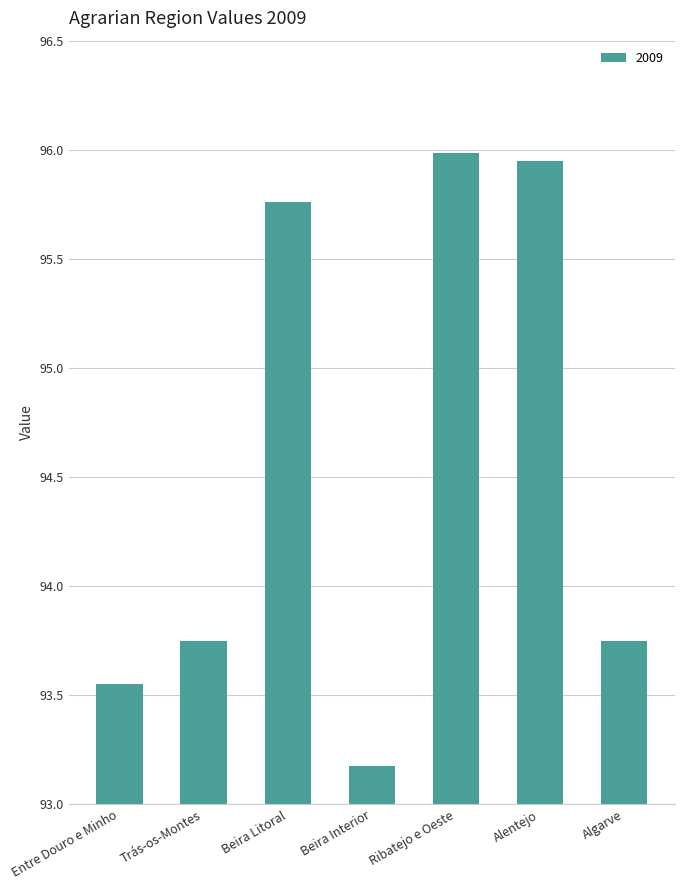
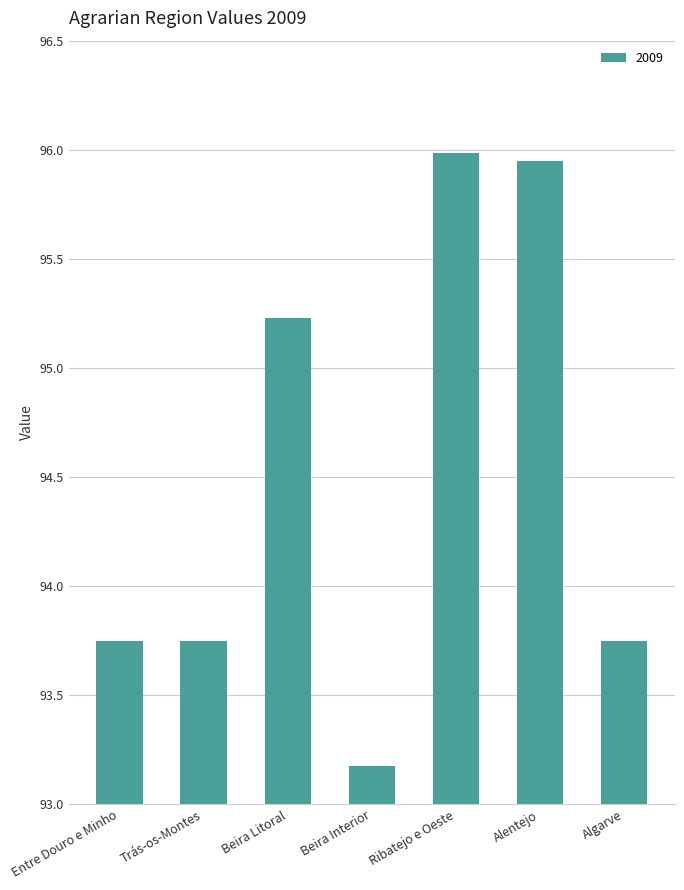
  {
-   "Entre Douro e Minho": 93.55,
+   "Entre Douro e Minho": 93.75,
    "Trás-os-Montes": 93.75,
-   "Beira Litoral": 95.76,
+   "Beira Litoral": 95.23,
    "Beira Interior": 93.18,
    "Ribatejo e Oeste": 95.99,
    "Alentejo": 95.95,
    "Algarve": 93.75
  }
